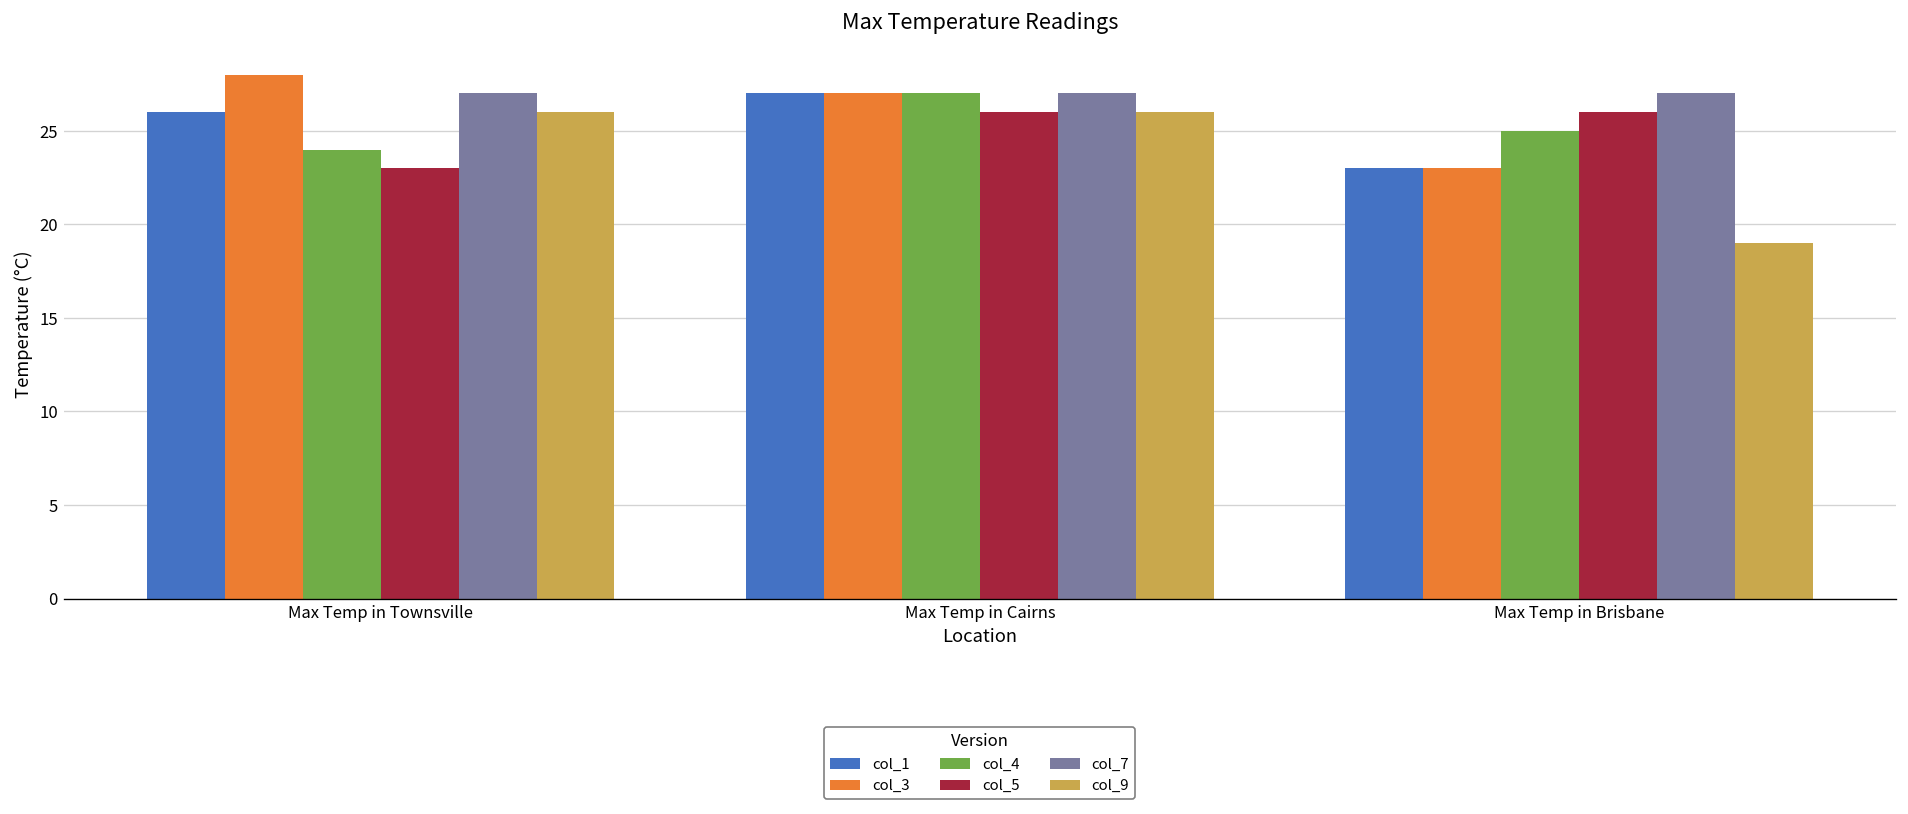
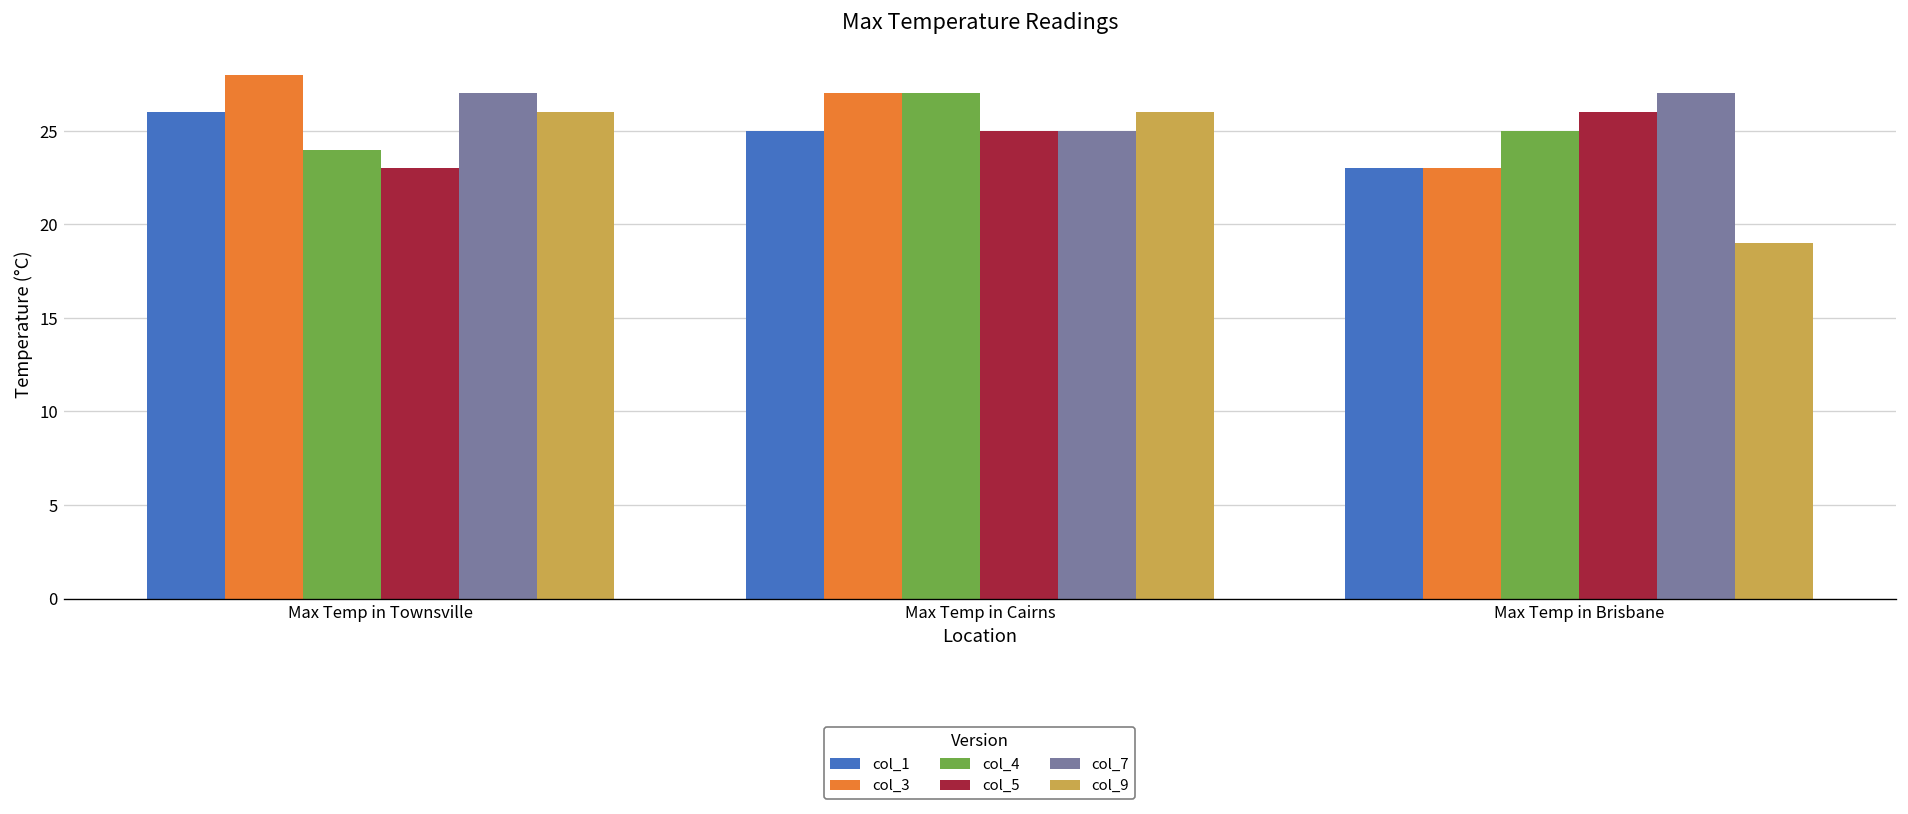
  {
    "col_1": {
      "Max Temp in Townsville": 26,
-     "Max Temp in Cairns": 27,
+     "Max Temp in Cairns": 25,
      "Max Temp in Brisbane": 23
    },
    "col_3": {
      "Max Temp in Townsville": 28,
      "Max Temp in Cairns": 27,
      "Max Temp in Brisbane": 23
    },
    "col_4": {
      "Max Temp in Townsville": 24,
      "Max Temp in Cairns": 27,
      "Max Temp in Brisbane": 25
    },
    "col_5": {
      "Max Temp in Townsville": 23,
-     "Max Temp in Cairns": 26,
+     "Max Temp in Cairns": 25,
      "Max Temp in Brisbane": 26
    },
    "col_7": {
      "Max Temp in Townsville": 27,
-     "Max Temp in Cairns": 27,
+     "Max Temp in Cairns": 25,
      "Max Temp in Brisbane": 27
    },
    "col_9": {
      "Max Temp in Townsville": 26,
      "Max Temp in Cairns": 26,
      "Max Temp in Brisbane": 19
    }
  }
